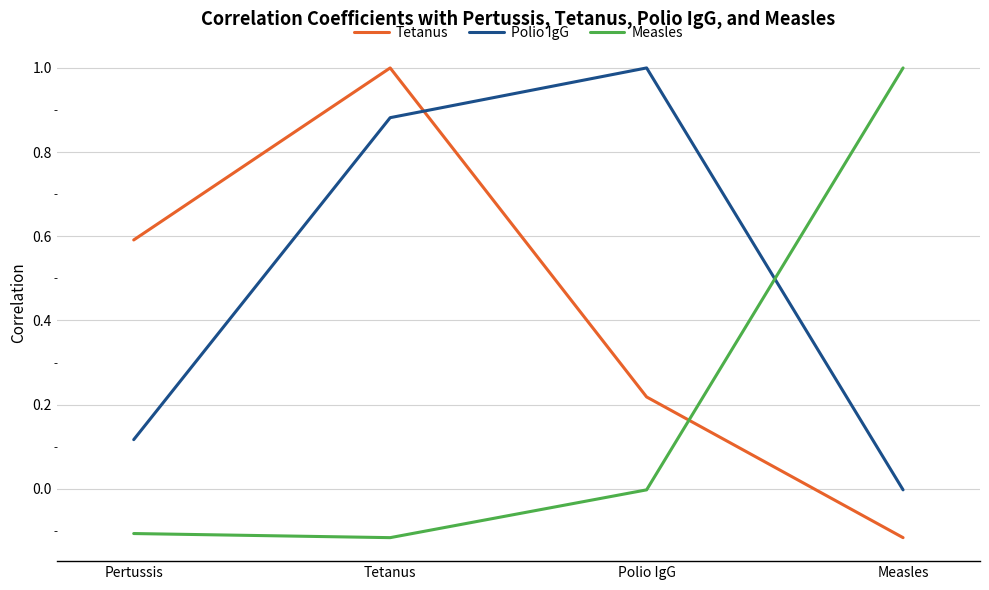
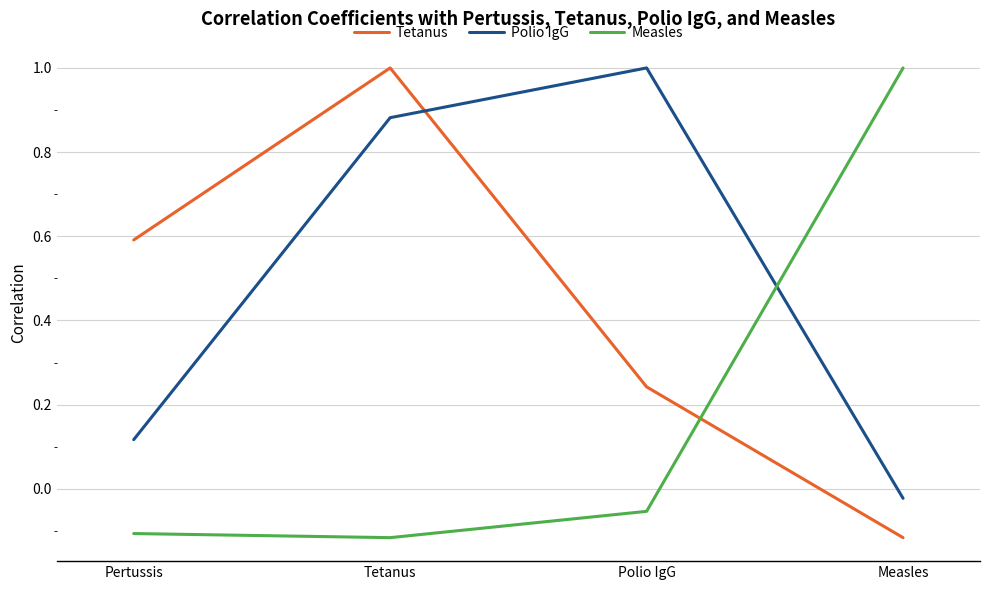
  {
    "Tetanus": {
      "Pertussis": 0.59,
      "Tetanus": 1.00,
-     "Polio IgG": 0.22,
+     "Polio IgG": 0.24,
      "Measles": -0.12
    },
    "Polio IgG": {
      "Pertussis": 0.12,
      "Tetanus": 0.88,
      "Polio IgG": 1.00,
-     "Measles": 0.00
+     "Measles": -0.02
    },
    "Measles": {
      "Pertussis": -0.11,
      "Tetanus": -0.12,
-     "Polio IgG": 0.00,
+     "Polio IgG": -0.05,
      "Measles": 1.00
    }
  }
